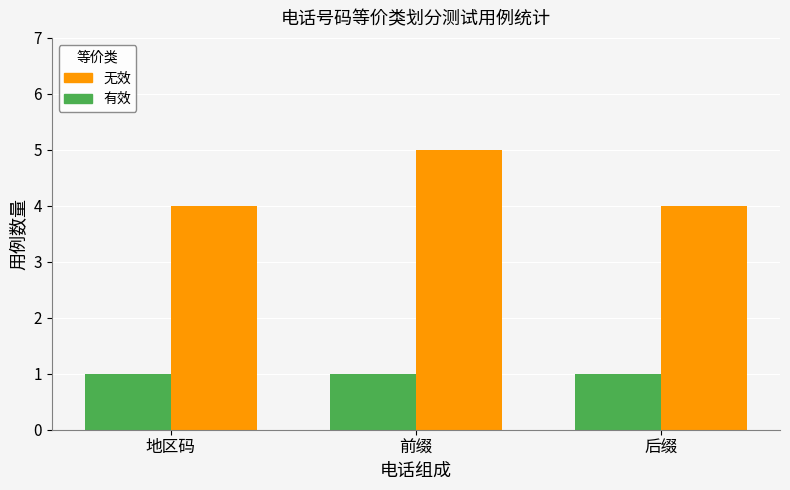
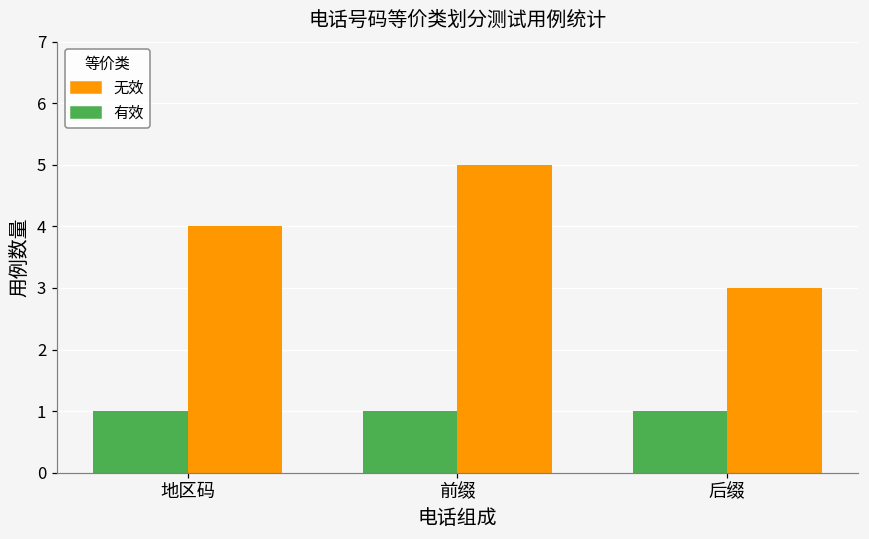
  {
    "有效": {
      "地区码": 1,
      "前缀": 1,
      "后缀": 1
    },
    "无效": {
      "地区码": 4,
      "前缀": 5,
-     "后缀": 4
+     "后缀": 3
    }
  }
